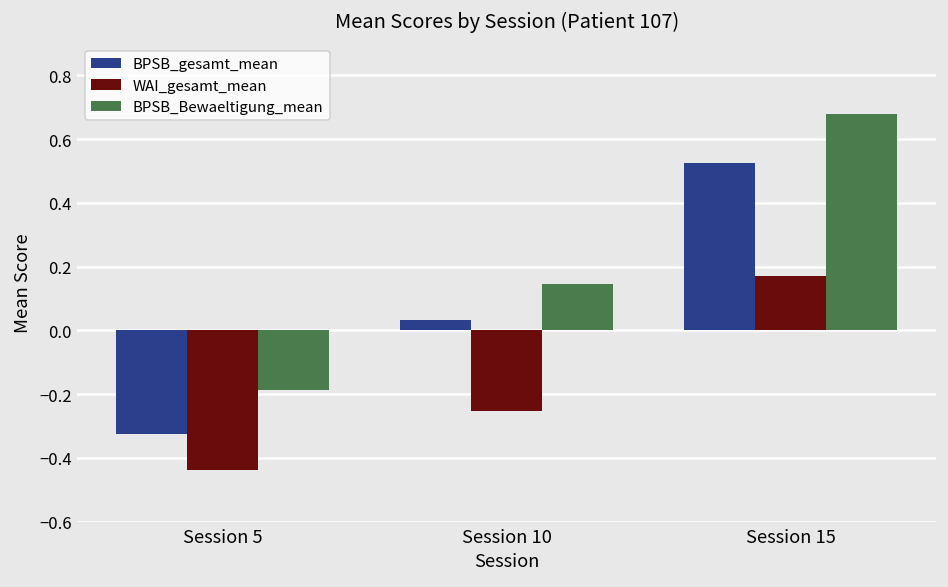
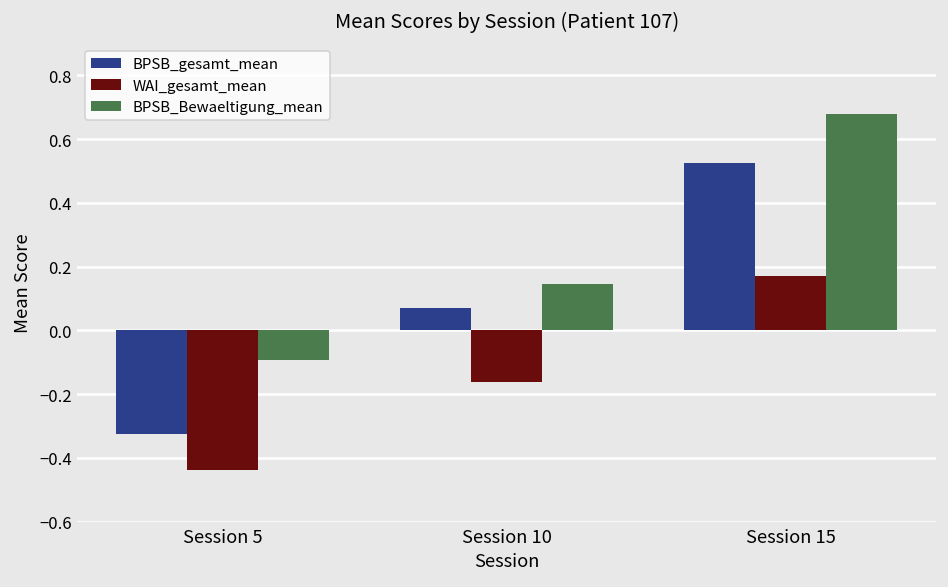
  {
    "BPSB_gesamt_mean": {
      "Session 5": -0.33,
-     "Session 10": 0.03,
+     "Session 10": 0.07,
      "Session 15": 0.53
    },
    "WAI_gesamt_mean": {
      "Session 5": -0.44,
-     "Session 10": -0.25,
+     "Session 10": -0.16,
      "Session 15": 0.17
    },
    "BPSB_Bewaeltigung_mean": {
-     "Session 5": -0.19,
+     "Session 5": -0.09,
      "Session 10": 0.15,
      "Session 15": 0.68
    }
  }
